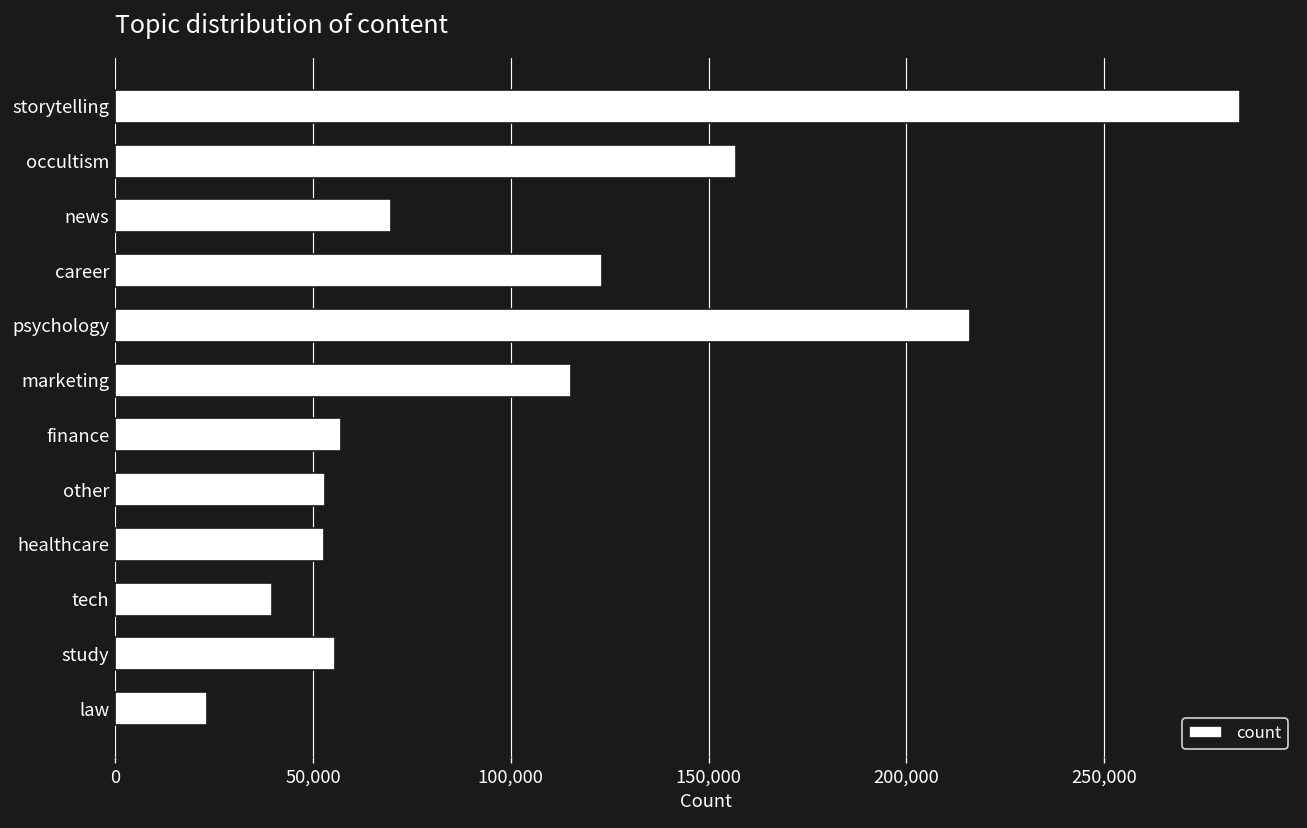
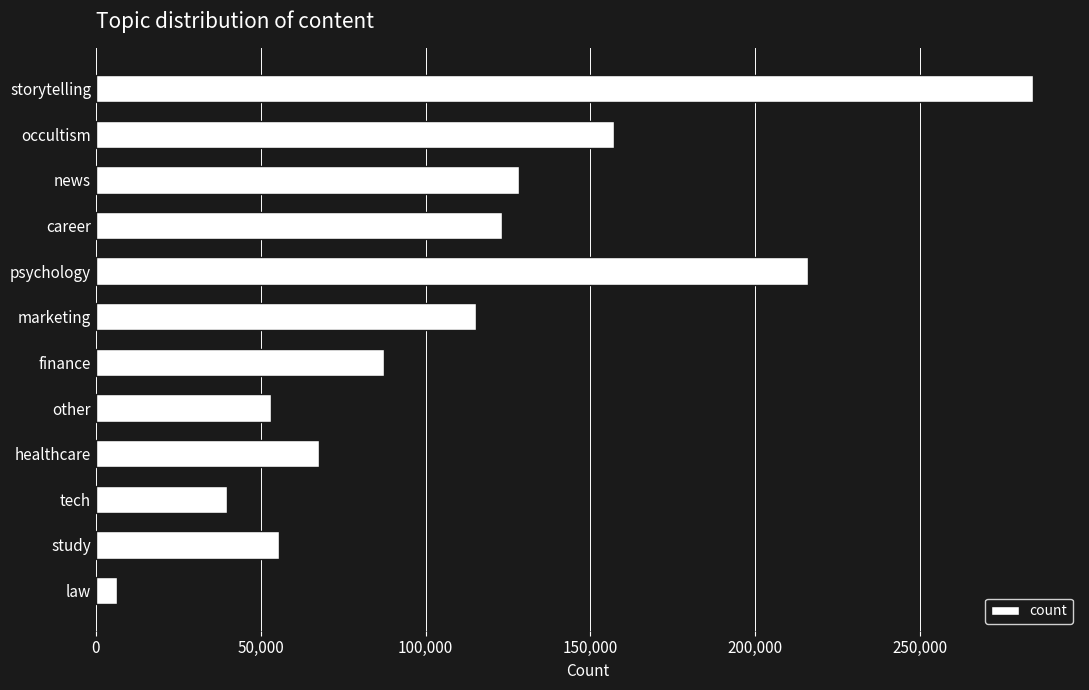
  {
    "storytelling": "284,000",
    "occultism": "157,000",
-   "news": "70,000",
+   "news": "128,000",
    "career": "123,000",
    "psychology": "216,000",
    "marketing": "115,000",
-   "finance": "57,000",
+   "finance": "87,000",
    "other": "53,000",
-   "healthcare": "53,000",
+   "healthcare": "68,000",
    "tech": "40,000",
    "study": "56,000",
-   "law": "23,000"
+   "law": "6,000"
  }
